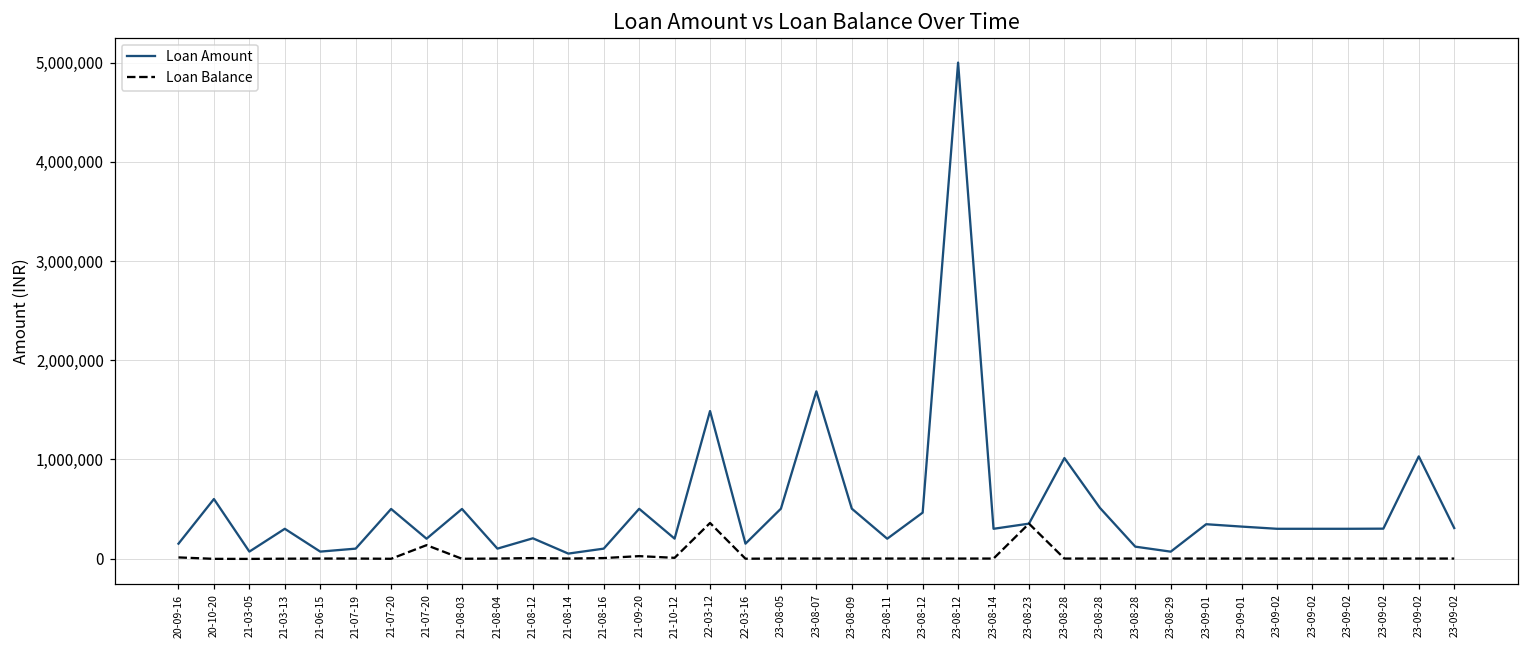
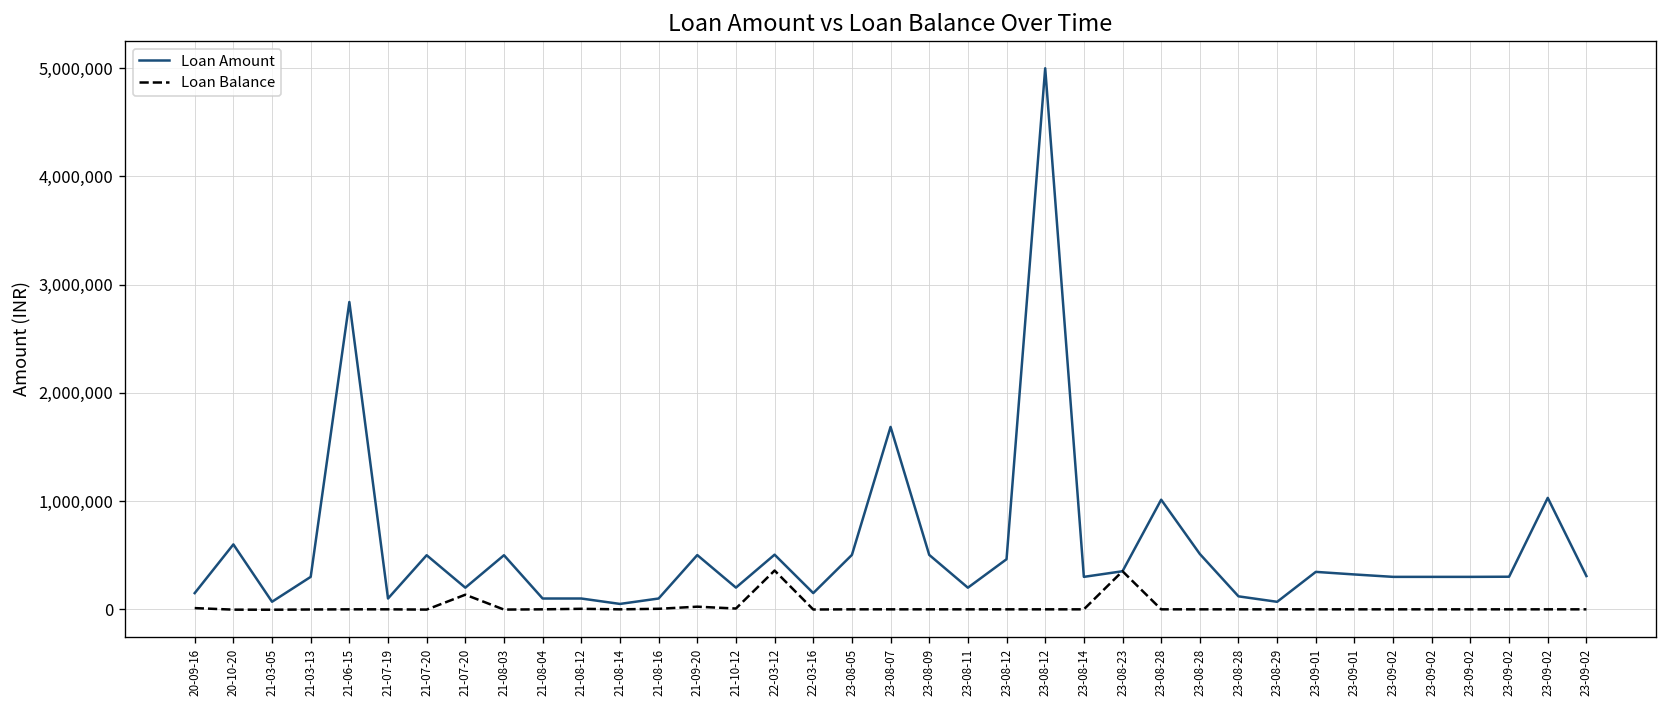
  {
    "Loan Amount": {
      "20-09-16": "200,000",
      "20-10-20": "600,000",
      "21-03-05": "100,000",
      "21-03-13": "300,000",
-     "21-06-15": "100,000",
+     "21-06-15": "2,800,000",
      "21-07-19": "100,000",
      "21-08-03": "500,000",
      "21-08-04": "100,000",
-     "21-08-12": "200,000",
+     "21-08-12": "100,000",
      "21-08-14": "100,000",
      "21-08-16": "100,000",
      "21-09-20": "500,000",
      "21-10-12": "200,000",
-     "22-03-12": "1,500,000",
+     "22-03-12": "500,000",
      "22-03-16": "200,000",
      "23-08-05": "500,000",
      "23-08-07": "1,700,000",
      "23-08-09": "500,000",
      "23-08-11": "200,000",
      "23-08-14": "300,000",
      "23-08-29": "100,000"
    },
    "Loan Balance": {
      "20-09-16": "0",
      "20-10-20": "0",
      "21-03-05": "0",
      "21-03-13": "0",
      "21-06-15": "0",
      "21-07-19": "0",
      "21-08-03": "0",
      "21-08-04": "0",
      "21-08-12": "0",
      "21-08-14": "0",
      "21-08-16": "0",
      "21-09-20": "0",
      "21-10-12": "0",
      "22-03-12": "400,000",
      "22-03-16": "0",
      "23-08-05": "0",
      "23-08-07": "0",
      "23-08-09": "0",
      "23-08-11": "0",
      "23-08-14": "0",
      "23-08-29": "0"
    }
  }
